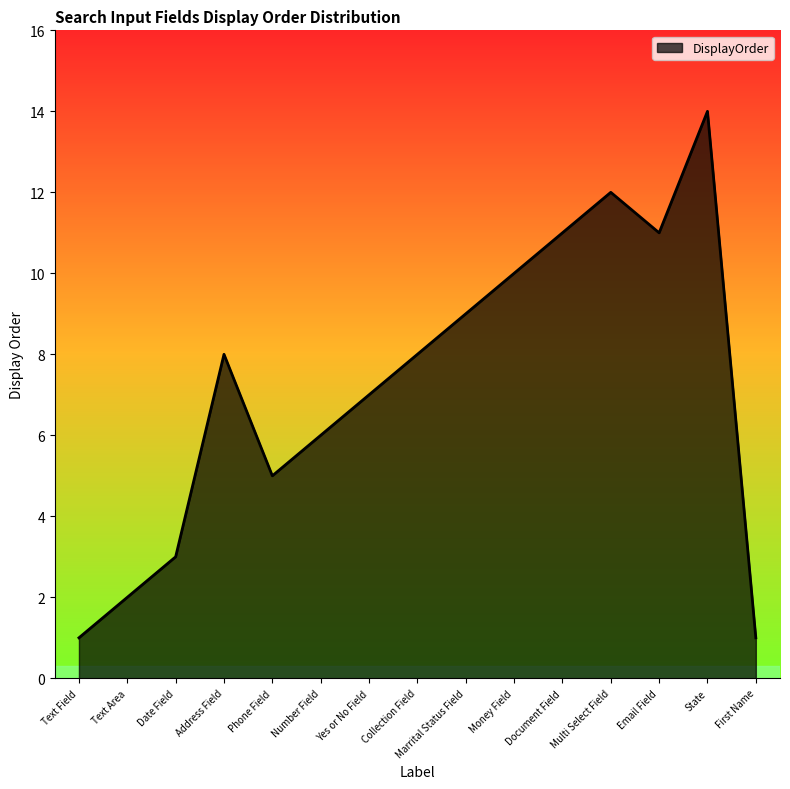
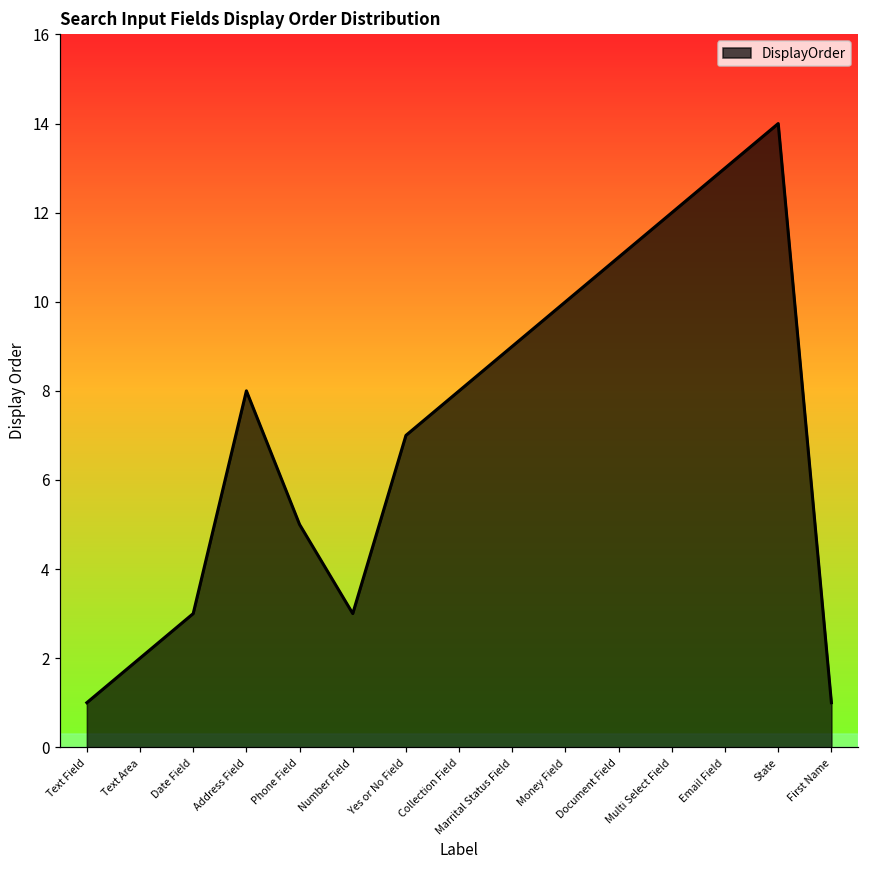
  {
    "Text Field": 1,
    "Text Area": 2,
    "Date Field": 3,
    "Address Field": 8,
    "Phone Field": 5,
-   "Number Field": 6,
+   "Number Field": 3,
    "Yes or No Field": 7,
    "Collection Field": 8,
    "Marrital Status Field": 9,
    "Money Field": 10,
    "Document Field": 11,
    "Multi Select Field": 12,
-   "Email Field": 11,
+   "Email Field": 13,
    "State": 14,
    "First Name": 1
  }
